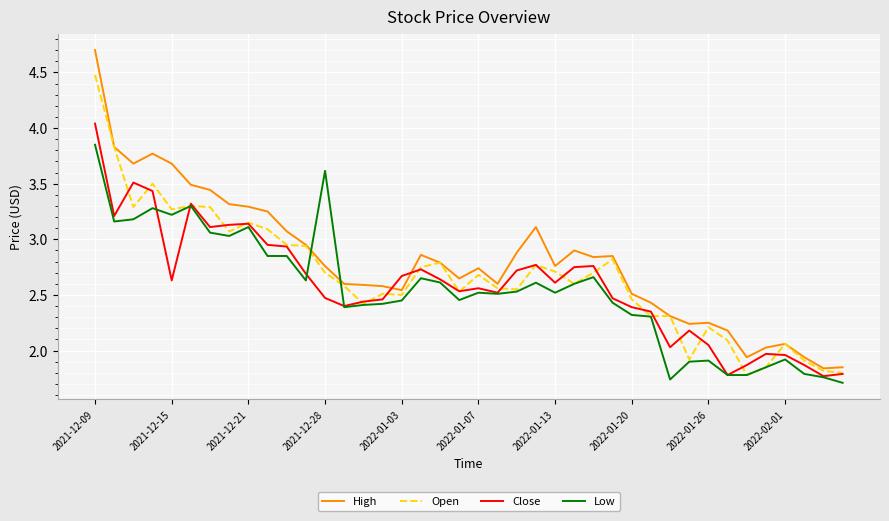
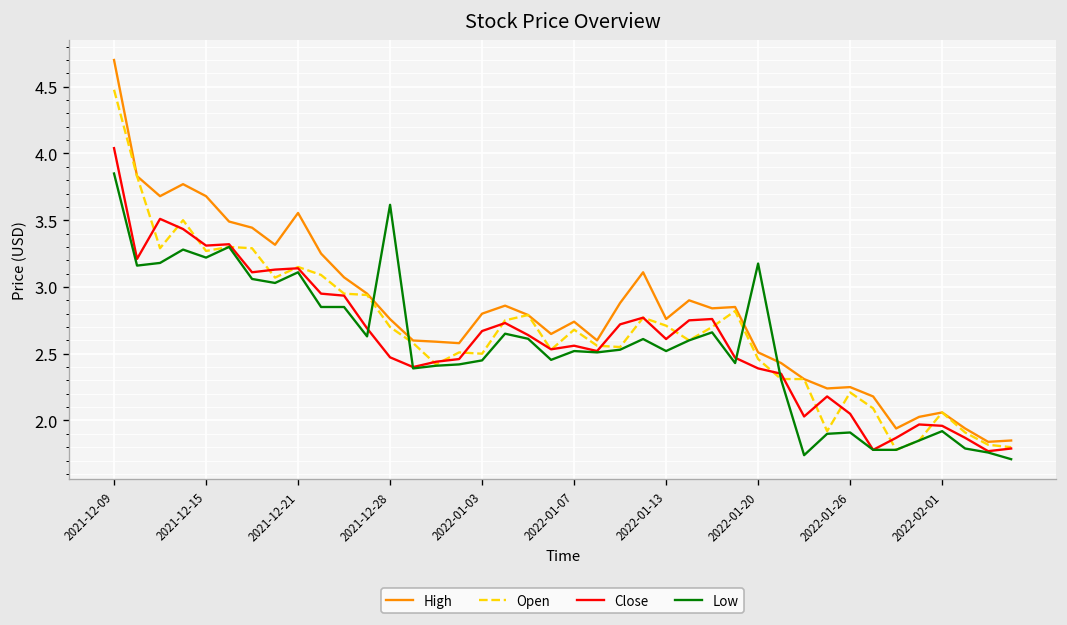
  {
    "High": {
      "2021-12-09": 4.70,
      "2021-12-15": 3.68,
-     "2021-12-21": 3.29,
+     "2021-12-21": 3.55,
      "2021-12-28": 2.76,
-     "2022-01-03": 2.54,
+     "2022-01-03": 2.80,
      "2022-01-07": 2.74,
      "2022-01-13": 2.76,
      "2022-01-20": 2.51,
      "2022-01-26": 2.25
    },
    "Open": {
      "2021-12-09": 4.48,
      "2021-12-15": 3.27,
      "2021-12-28": 2.70,
      "2022-01-03": 2.50,
      "2022-01-07": 2.68,
      "2022-01-13": 2.71,
      "2022-01-20": 2.46,
      "2022-01-26": 2.21
    },
    "Close": {
      "2021-12-09": 4.04,
-     "2021-12-15": 2.63,
+     "2021-12-15": 3.31,
      "2021-12-28": 2.47,
      "2022-01-03": 2.67,
      "2022-01-07": 2.56,
      "2022-01-13": 2.61,
      "2022-01-20": 2.39,
      "2022-01-26": 2.05,
      "2022-02-01": 1.96
    },
    "Low": {
      "2021-12-09": 3.85,
      "2021-12-15": 3.22,
      "2021-12-21": 3.11,
      "2021-12-28": 3.62,
      "2022-01-03": 2.45,
      "2022-01-07": 2.52,
      "2022-01-13": 2.52,
-     "2022-01-20": 2.32,
+     "2022-01-20": 3.18,
      "2022-01-26": 1.91,
      "2022-02-01": 1.92
    }
  }
